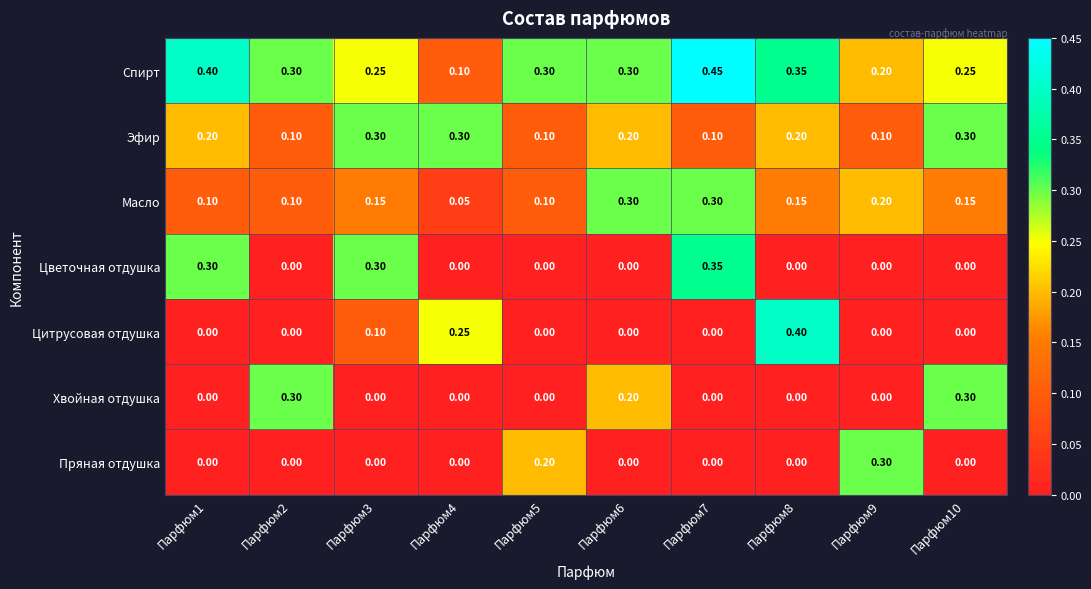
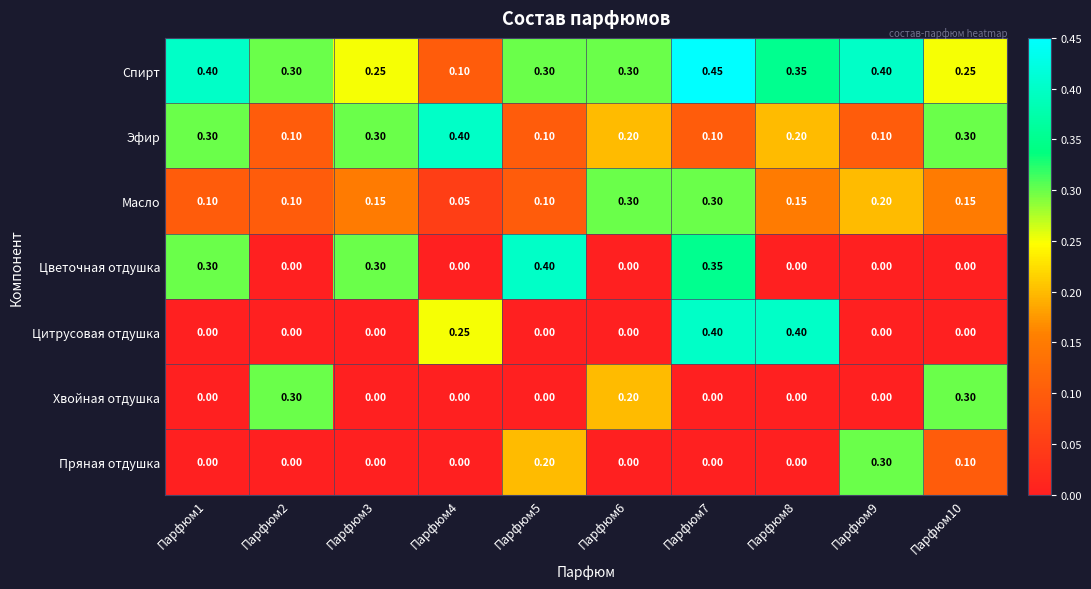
  {
    "Спирт": {
      "Парфюм1": 0.40,
      "Парфюм2": 0.30,
      "Парфюм3": 0.25,
      "Парфюм4": 0.10,
      "Парфюм5": 0.30,
      "Парфюм6": 0.30,
      "Парфюм7": 0.45,
      "Парфюм8": 0.35,
-     "Парфюм9": 0.20,
+     "Парфюм9": 0.40,
      "Парфюм10": 0.25
    },
    "Эфир": {
-     "Парфюм1": 0.20,
+     "Парфюм1": 0.30,
      "Парфюм2": 0.10,
      "Парфюм3": 0.30,
-     "Парфюм4": 0.30,
+     "Парфюм4": 0.40,
      "Парфюм5": 0.10,
      "Парфюм6": 0.20,
      "Парфюм7": 0.10,
      "Парфюм8": 0.20,
      "Парфюм9": 0.10,
      "Парфюм10": 0.30
    },
    "Масло": {
      "Парфюм1": 0.10,
      "Парфюм2": 0.10,
      "Парфюм3": 0.15,
      "Парфюм4": 0.05,
      "Парфюм5": 0.10,
      "Парфюм6": 0.30,
      "Парфюм7": 0.30,
      "Парфюм8": 0.15,
      "Парфюм9": 0.20,
      "Парфюм10": 0.15
    },
    "Цветочная отдушка": {
      "Парфюм1": 0.30,
      "Парфюм2": 0.00,
      "Парфюм3": 0.30,
      "Парфюм4": 0.00,
-     "Парфюм5": 0.00,
+     "Парфюм5": 0.40,
      "Парфюм6": 0.00,
      "Парфюм7": 0.35,
      "Парфюм8": 0.00,
      "Парфюм9": 0.00,
      "Парфюм10": 0.00
    },
    "Цитрусовая отдушка": {
      "Парфюм1": 0.00,
      "Парфюм2": 0.00,
-     "Парфюм3": 0.10,
+     "Парфюм3": 0.00,
      "Парфюм4": 0.25,
      "Парфюм5": 0.00,
      "Парфюм6": 0.00,
-     "Парфюм7": 0.00,
+     "Парфюм7": 0.40,
      "Парфюм8": 0.40,
      "Парфюм9": 0.00,
      "Парфюм10": 0.00
    },
    "Хвойная отдушка": {
      "Парфюм1": 0.00,
      "Парфюм2": 0.30,
      "Парфюм3": 0.00,
      "Парфюм4": 0.00,
      "Парфюм5": 0.00,
      "Парфюм6": 0.20,
      "Парфюм7": 0.00,
      "Парфюм8": 0.00,
      "Парфюм9": 0.00,
      "Парфюм10": 0.30
    },
    "Пряная отдушка": {
      "Парфюм1": 0.00,
      "Парфюм2": 0.00,
      "Парфюм3": 0.00,
      "Парфюм4": 0.00,
      "Парфюм5": 0.20,
      "Парфюм6": 0.00,
      "Парфюм7": 0.00,
      "Парфюм8": 0.00,
      "Парфюм9": 0.30,
-     "Парфюм10": 0.00
+     "Парфюм10": 0.10
    }
  }
